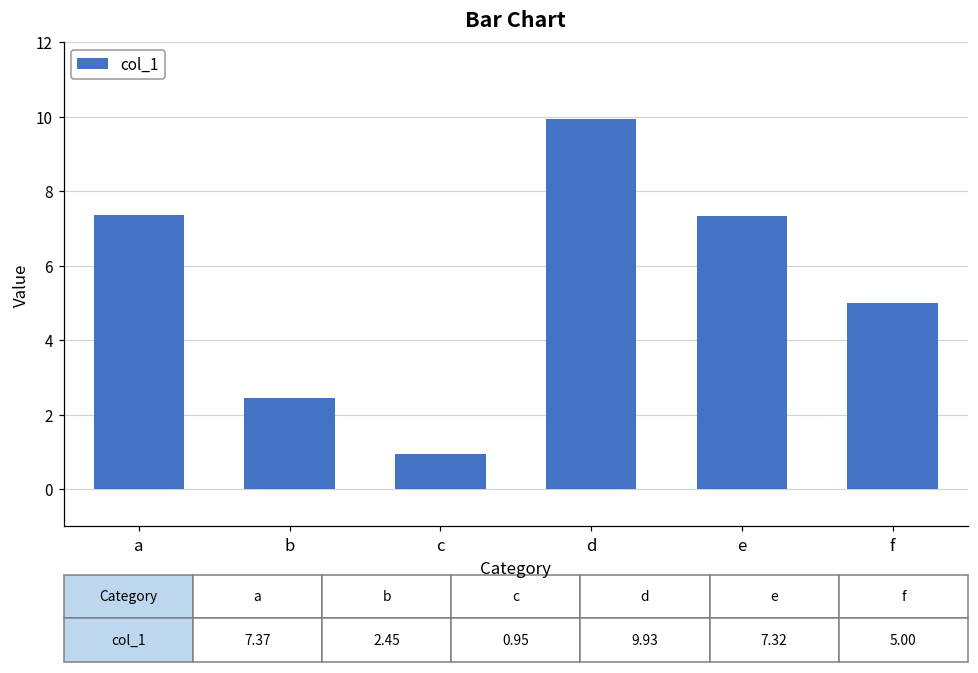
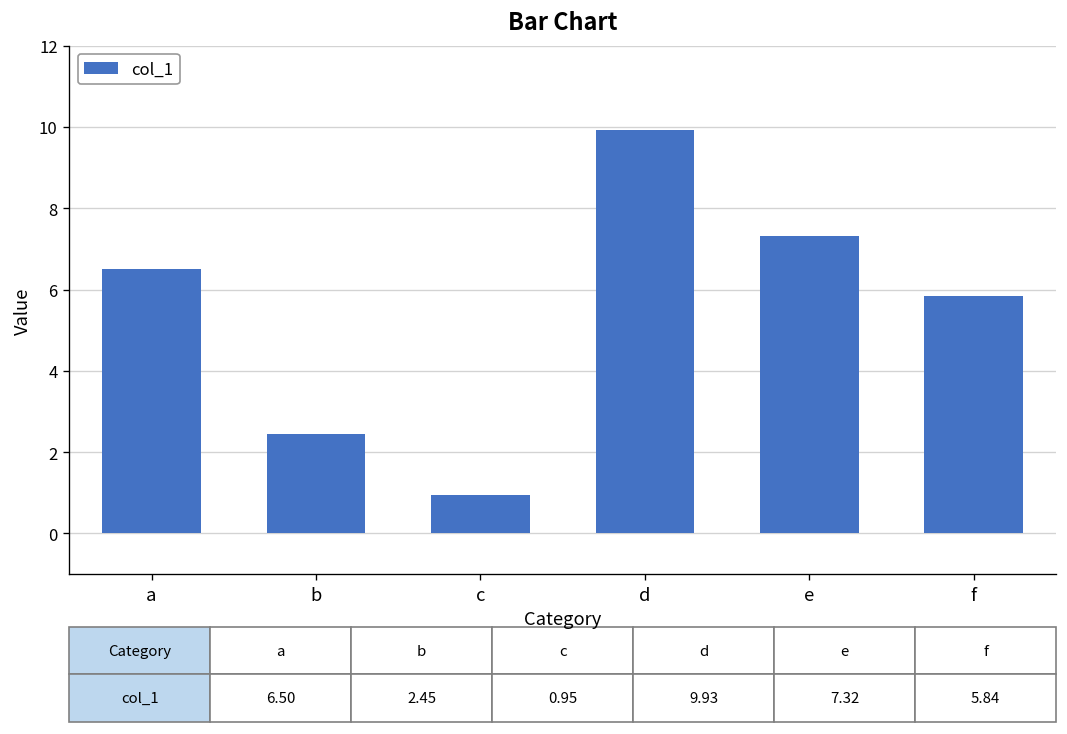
  {
-   "a": 7.37,
-   "f": 5.00
+   "a": 6.50,
+   "f": 5.84
  }
